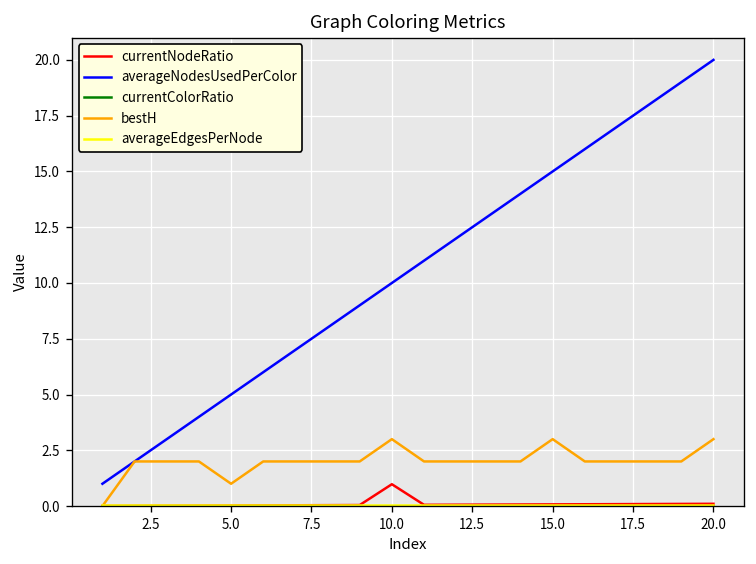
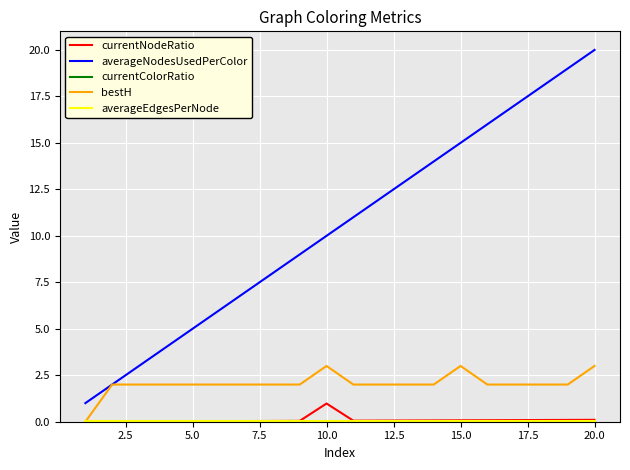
  {
    "currentNodeRatio": {
      "10.0": 1
    },
    "averageNodesUsedPerColor": {
      "5.0": 5,
      "10.0": 10,
      "15.0": 15,
      "20.0": 20
    },
    "bestH": {
-     "5.0": 1,
+     "5.0": 2,
      "10.0": 3,
      "15.0": 3,
      "20.0": 3
    }
  }
